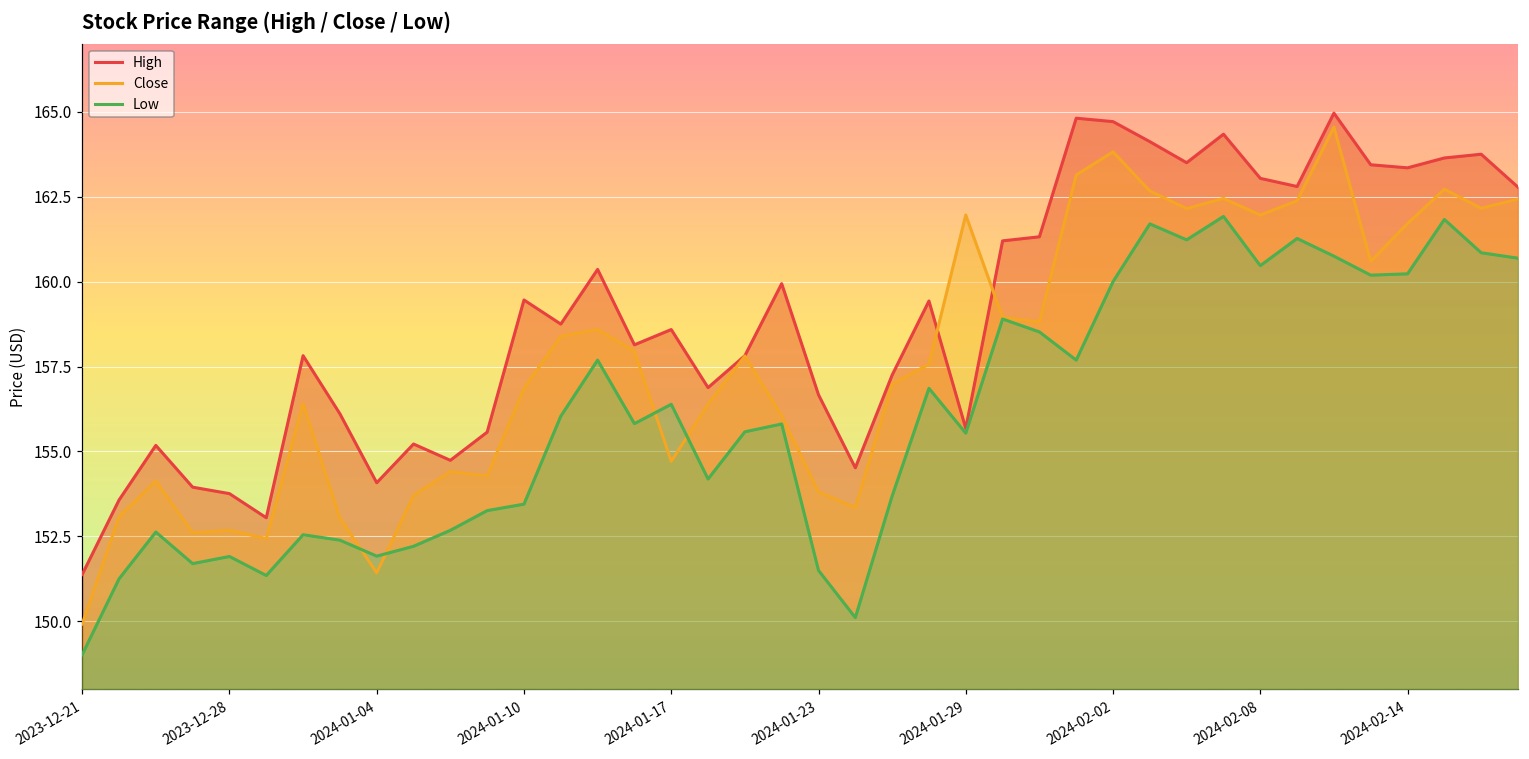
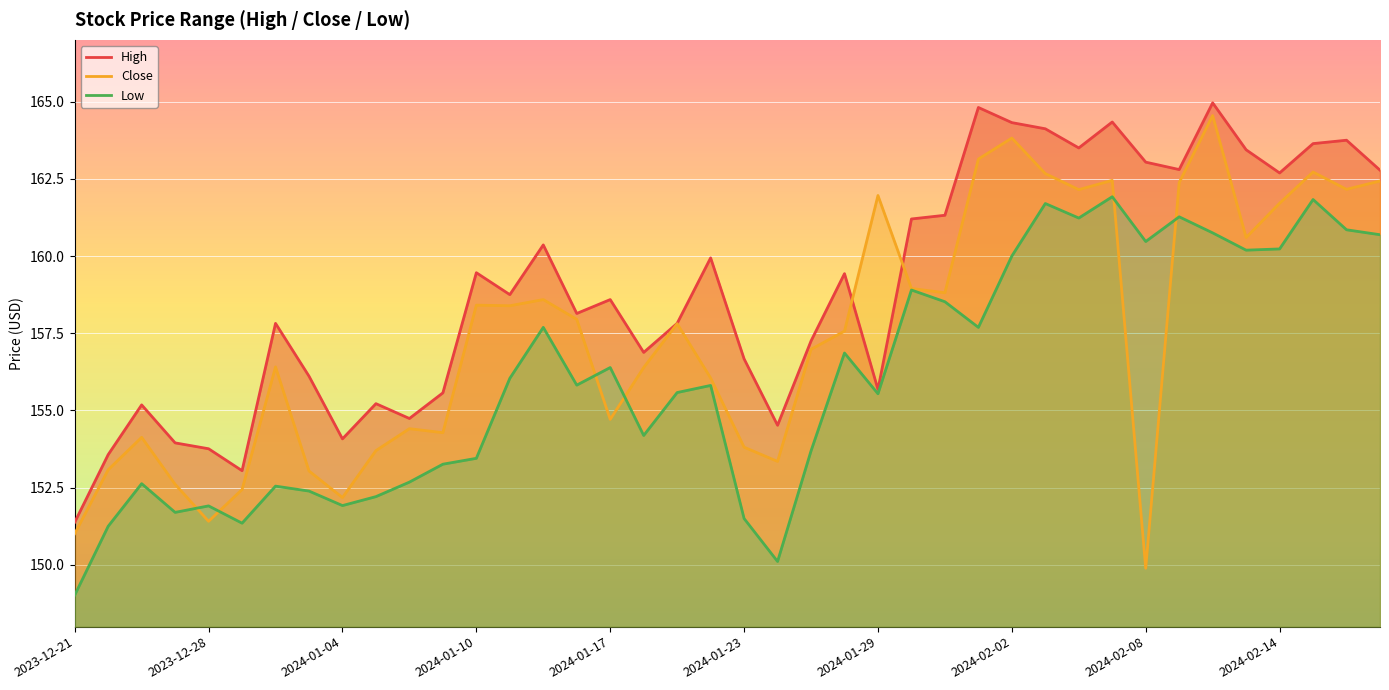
  {
    "High": {
      "2023-12-21": 151.4,
      "2023-12-28": 153.8,
      "2024-01-04": 154.1,
      "2024-01-10": 159.5,
      "2024-01-17": 158.6,
      "2024-01-23": 156.7,
      "2024-01-29": 155.7,
-     "2024-02-02": 164.7,
+     "2024-02-02": 164.3,
      "2024-02-08": 163.0,
-     "2024-02-14": 163.4
+     "2024-02-14": 162.7
    },
    "Close": {
-     "2023-12-21": 149.9,
-     "2023-12-28": 152.7,
-     "2024-01-04": 151.4,
-     "2024-01-10": 156.9,
+     "2023-12-21": 151.0,
+     "2023-12-28": 151.4,
+     "2024-01-04": 152.2,
+     "2024-01-10": 158.4,
      "2024-01-17": 154.7,
      "2024-01-23": 153.8,
      "2024-01-29": 162.0,
      "2024-02-02": 163.8,
-     "2024-02-08": 162.0,
+     "2024-02-08": 149.9,
      "2024-02-14": 161.7
    },
    "Low": {
      "2023-12-21": 149.0,
      "2023-12-28": 151.9,
      "2024-01-04": 151.9,
      "2024-01-10": 153.5,
      "2024-01-17": 156.4,
      "2024-01-23": 151.5,
      "2024-01-29": 155.5,
      "2024-02-02": 160.0,
      "2024-02-08": 160.5,
      "2024-02-14": 160.2
    }
  }
